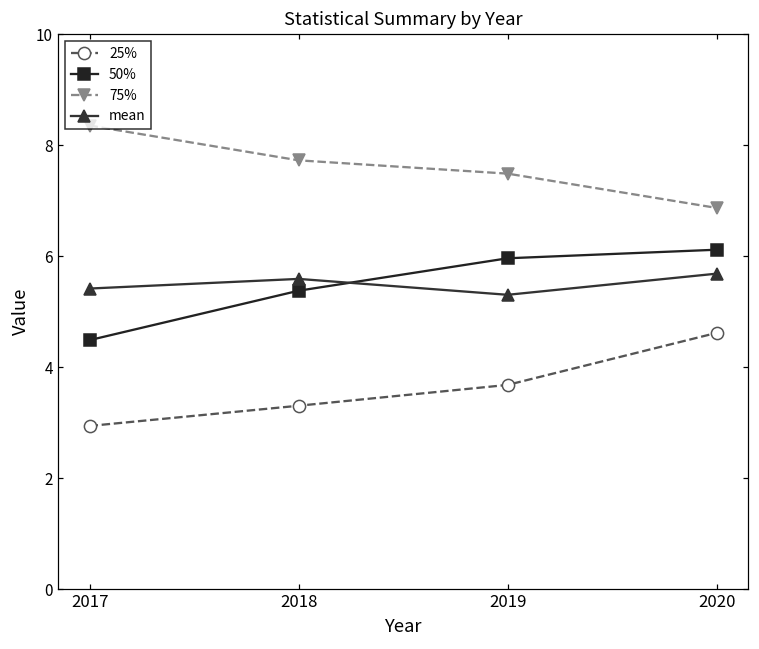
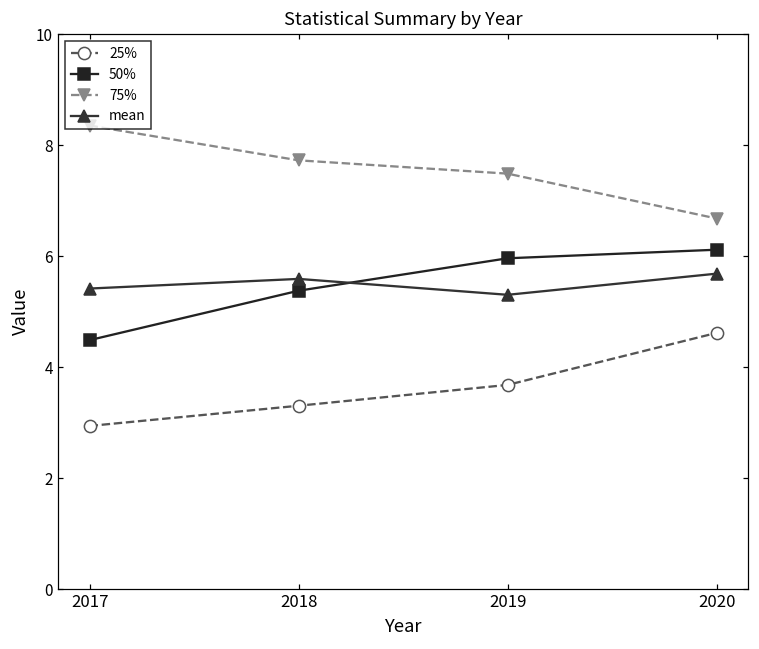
  {
    "75%": {
      "2018": 7.7,
      "2019": 7.5,
-     "2020": 6.9
+     "2020": 6.7
    }
  }
